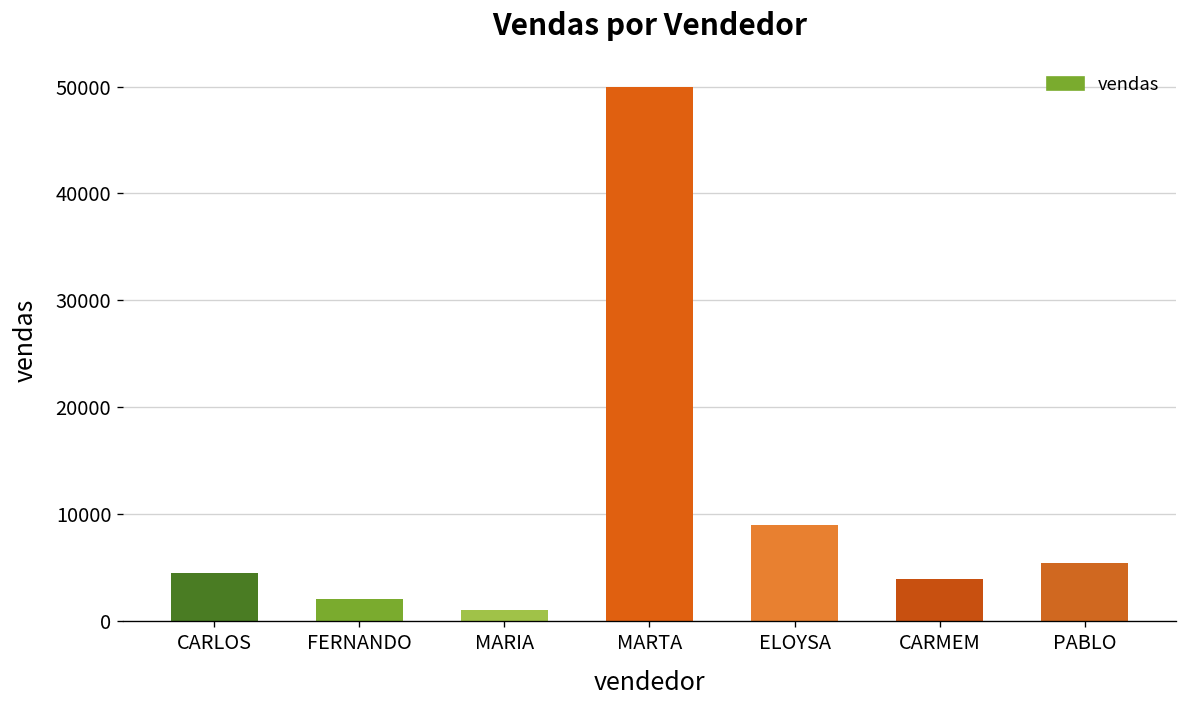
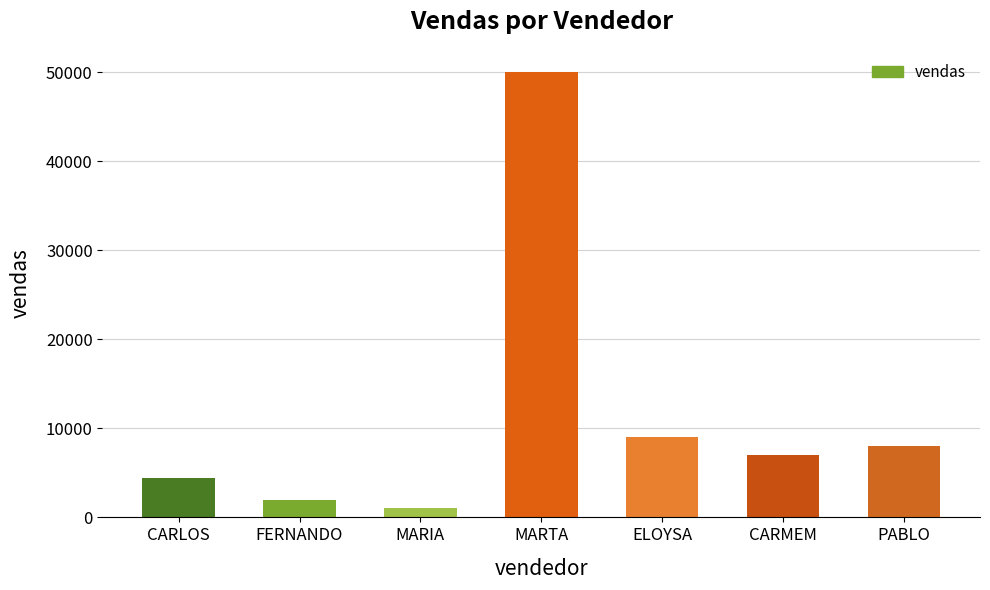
  {
    "CARLOS": 4000,
    "FERNANDO": 2000,
    "MARIA": 1000,
    "MARTA": 50000,
    "ELOYSA": 9000,
-   "CARMEM": 4000,
-   "PABLO": 5000
+   "CARMEM": 7000,
+   "PABLO": 8000
  }
